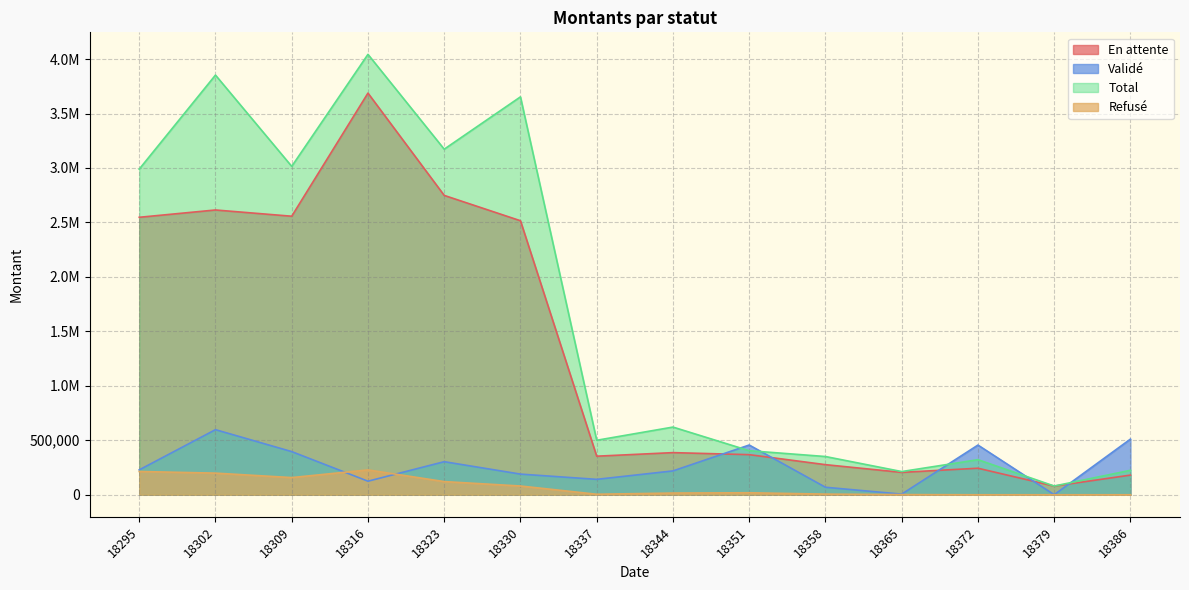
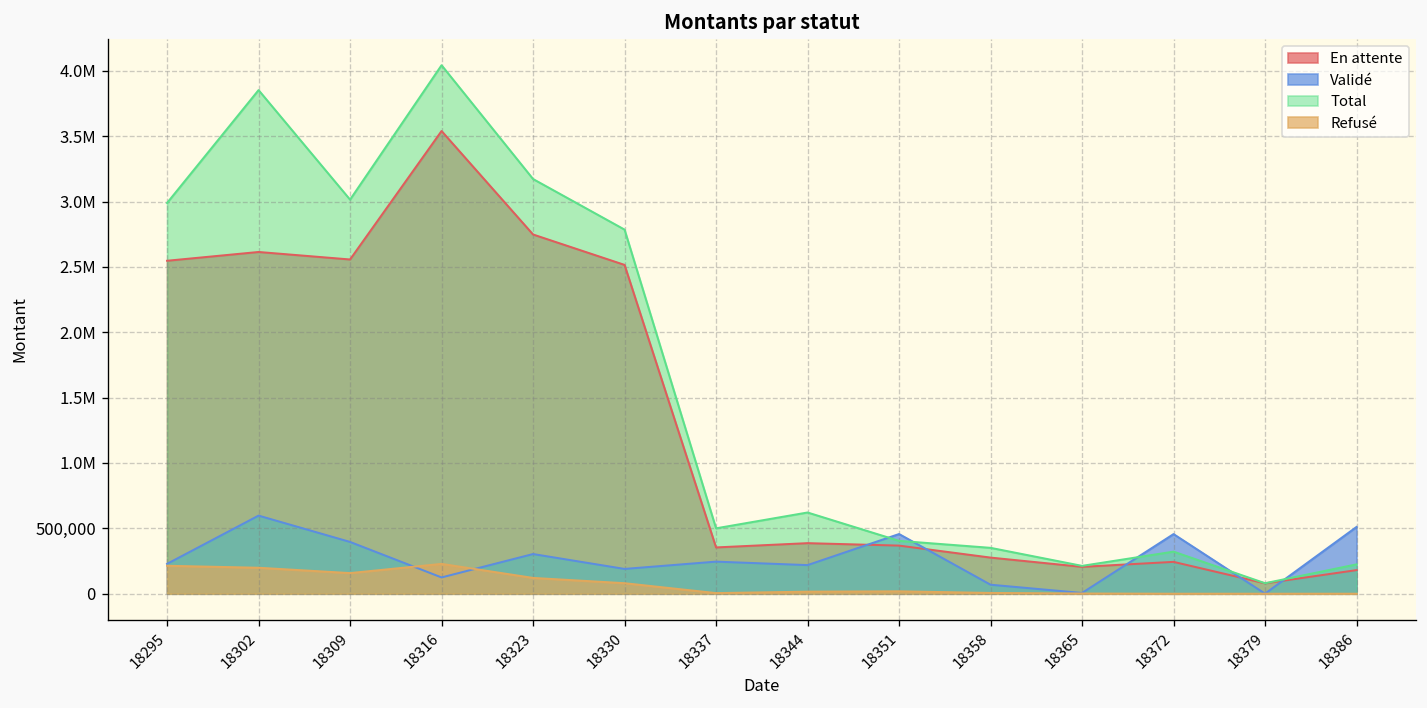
  {
    "En attente": {
      "18295": "2,550,000",
      "18302": "2,610,000",
      "18309": "2,560,000",
-     "18316": "3,690,000",
+     "18316": "3,540,000",
      "18323": "2,750,000",
      "18330": "2,520,000",
      "18337": "350,000",
      "18344": "390,000",
      "18351": "370,000",
      "18358": "280,000",
      "18372": "240,000",
      "18386": "180,000"
    },
    "Validé": {
      "18302": "600,000",
      "18309": "400,000",
      "18316": "120,000",
      "18323": "300,000",
      "18330": "190,000",
-     "18337": "140,000",
+     "18337": "250,000",
      "18344": "220,000",
      "18351": "460,000",
      "18358": "70,000",
      "18372": "460,000",
      "18386": "510,000"
    },
    "Total": {
      "18295": "2,990,000",
      "18302": "3,850,000",
      "18309": "3,010,000",
      "18316": "4,040,000",
      "18323": "3,170,000",
-     "18330": "3,650,000",
+     "18330": "2,790,000",
      "18337": "500,000",
      "18344": "620,000",
      "18351": "400,000",
      "18358": "350,000",
      "18372": "320,000",
      "18386": "220,000"
    },
    "Refusé": {
      "18302": "200,000",
      "18309": "160,000",
      "18316": "230,000",
      "18323": "120,000",
      "18330": "80,000",
      "18337": "0",
      "18344": "20,000",
      "18351": "20,000",
      "18358": "10,000",
      "18372": "0",
      "18386": "0"
    }
  }
